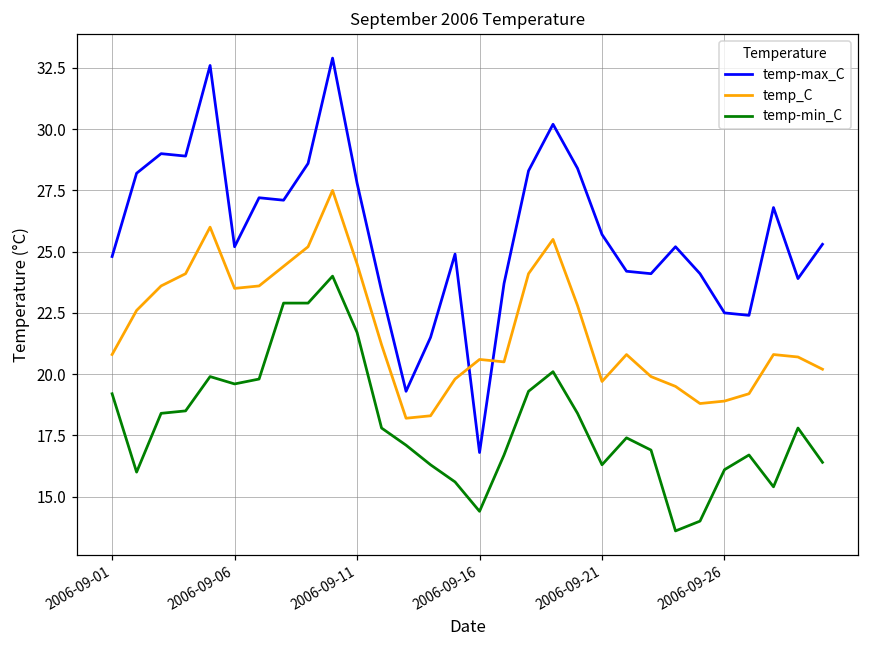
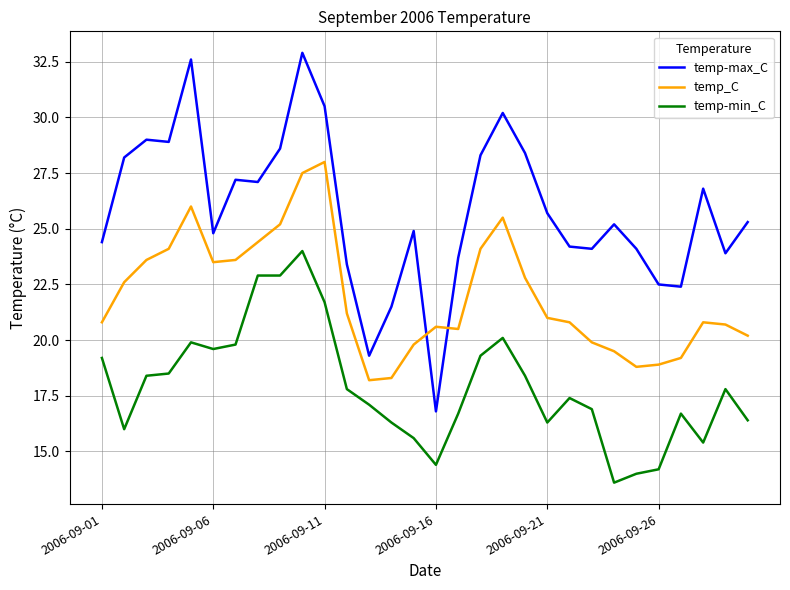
  {
    "temp-max_C": {
-     "2006-09-01": 24.8,
-     "2006-09-06": 25.2,
-     "2006-09-11": 27.8,
+     "2006-09-01": 24.4,
+     "2006-09-06": 24.8,
+     "2006-09-11": 30.5,
      "2006-09-16": 16.8,
      "2006-09-21": 25.7,
      "2006-09-26": 22.5
    },
    "temp_C": {
      "2006-09-01": 20.8,
      "2006-09-06": 23.5,
-     "2006-09-11": 24.5,
+     "2006-09-11": 28.0,
      "2006-09-16": 20.6,
-     "2006-09-21": 19.7,
+     "2006-09-21": 21.0,
      "2006-09-26": 18.9
    },
    "temp-min_C": {
      "2006-09-01": 19.2,
      "2006-09-06": 19.6,
      "2006-09-11": 21.7,
      "2006-09-16": 14.4,
      "2006-09-21": 16.3,
-     "2006-09-26": 16.1
+     "2006-09-26": 14.2
    }
  }
